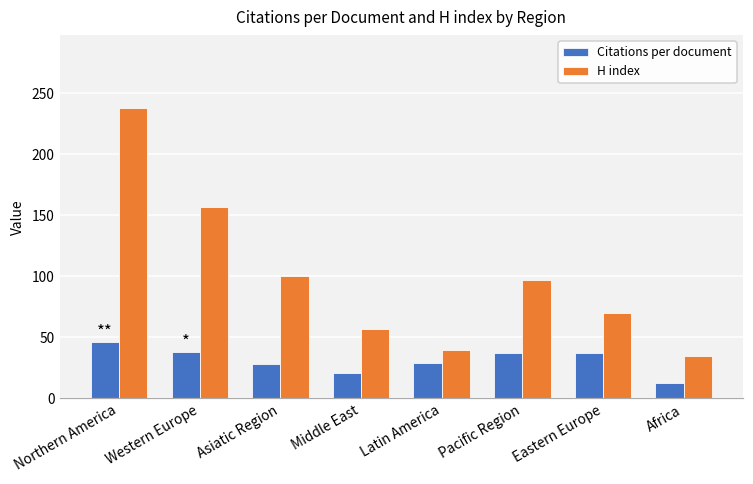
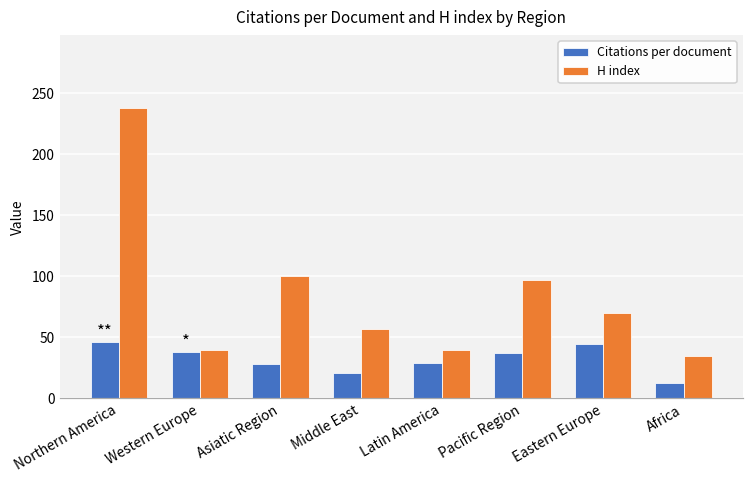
  {
    "Citations per document": {
      "Northern America": 46,
      "Western Europe": 38,
      "Asiatic Region": 28,
      "Middle East": 21,
      "Latin America": 29,
      "Pacific Region": 38,
-     "Eastern Europe": 37,
+     "Eastern Europe": 45,
      "Africa": 12
    },
    "H index": {
      "Northern America": 238,
-     "Western Europe": 157,
+     "Western Europe": 40,
      "Asiatic Region": 100,
      "Middle East": 57,
      "Latin America": 40,
      "Pacific Region": 97,
      "Eastern Europe": 70,
      "Africa": 35
    }
  }
